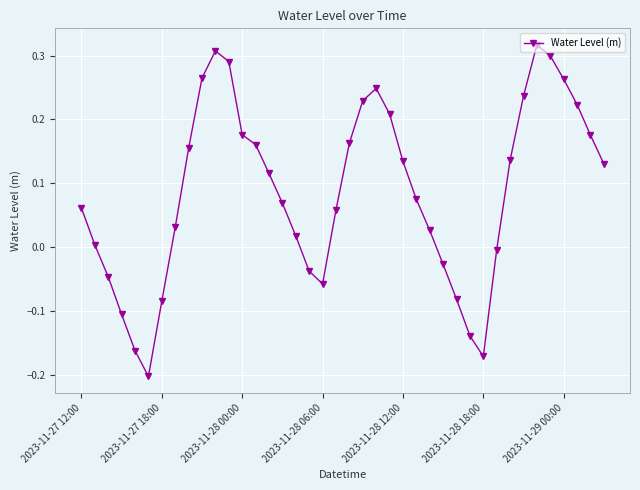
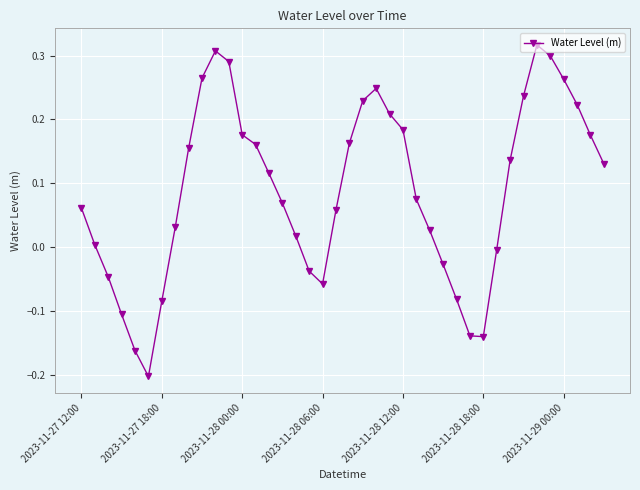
  {
    "2023-11-27 12:00": 0.06,
    "2023-11-27 18:00": -0.08,
    "2023-11-28 00:00": 0.18,
    "2023-11-28 06:00": -0.06,
-   "2023-11-28 12:00": 0.13,
-   "2023-11-28 18:00": -0.17,
+   "2023-11-28 12:00": 0.18,
+   "2023-11-28 18:00": -0.14,
    "2023-11-29 00:00": 0.26
  }
